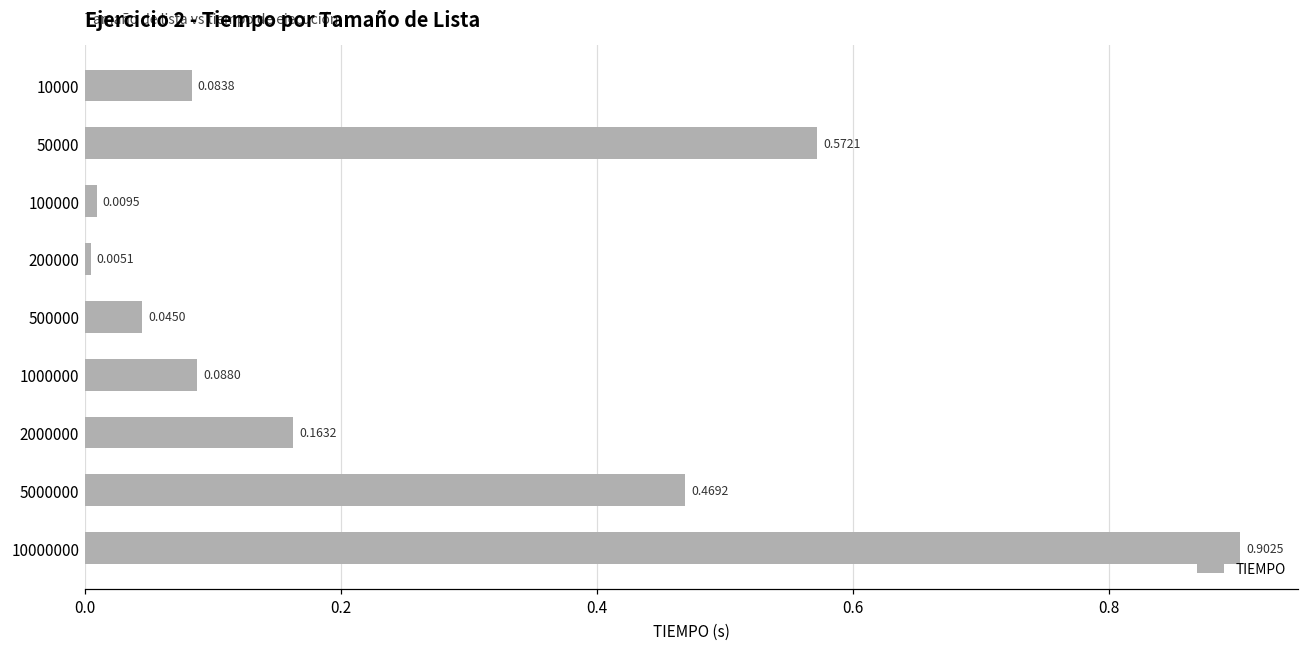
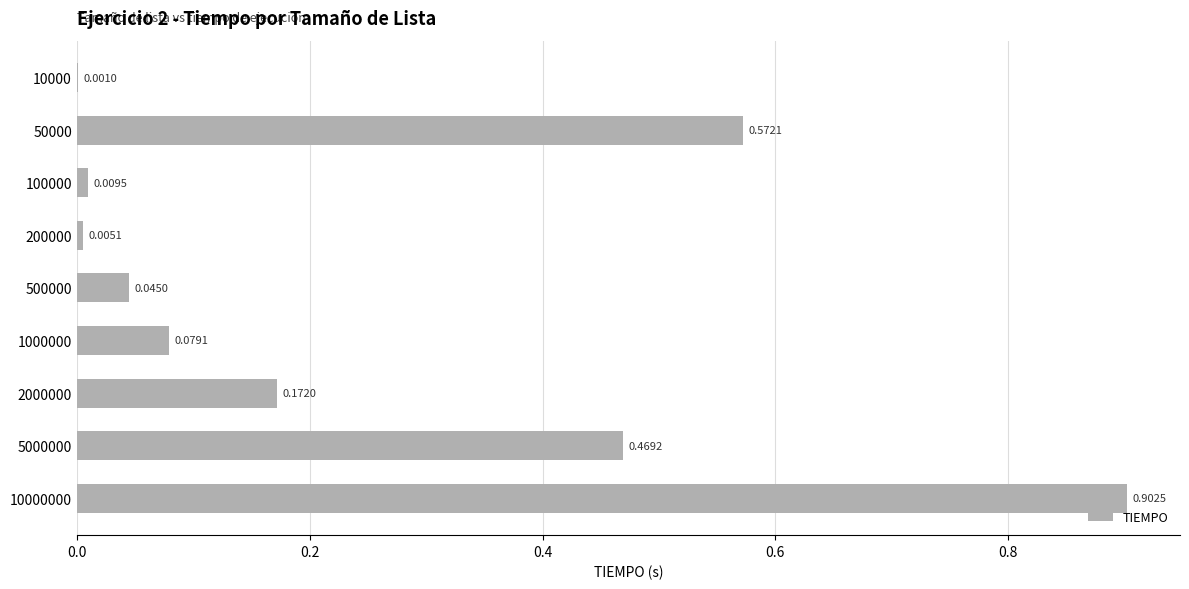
  {
-   "10000": 0.0838,
+   "10000": 0.0010,
    "50000": 0.5721,
    "100000": 0.0095,
    "200000": 0.0051,
    "500000": 0.0450,
-   "1000000": 0.0880,
-   "2000000": 0.1632,
+   "1000000": 0.0791,
+   "2000000": 0.1720,
    "5000000": 0.4692,
    "10000000": 0.9025
  }
